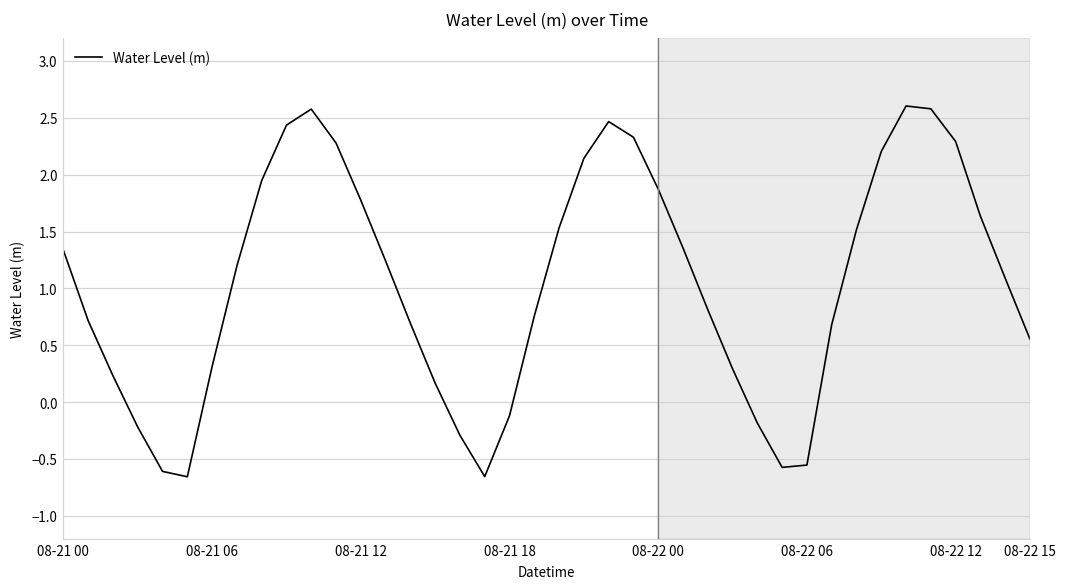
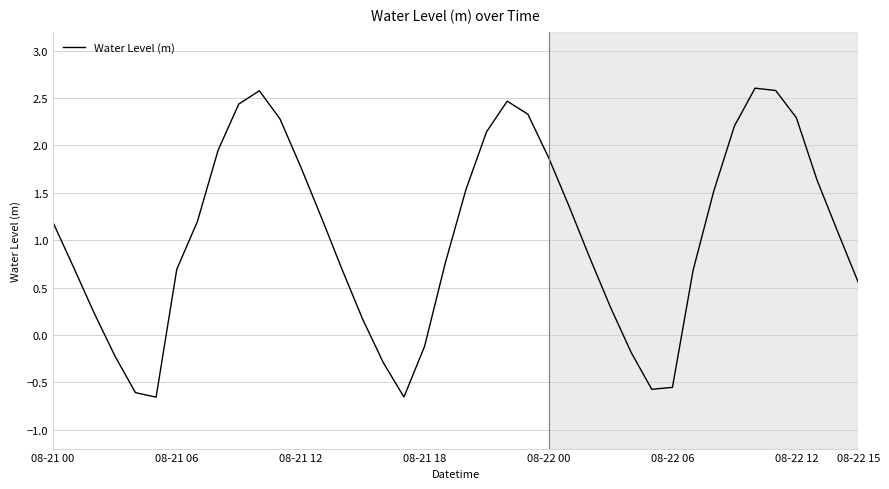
  {
-   "08-21 00": 1.3,
-   "08-21 06": 0.3,
+   "08-21 00": 1.2,
+   "08-21 06": 0.7,
    "08-21 12": 1.8,
    "08-21 18": -0.1,
    "08-22 00": 1.9,
    "08-22 06": -0.6,
    "08-22 12": 2.3,
    "08-22 15": 0.6
  }
